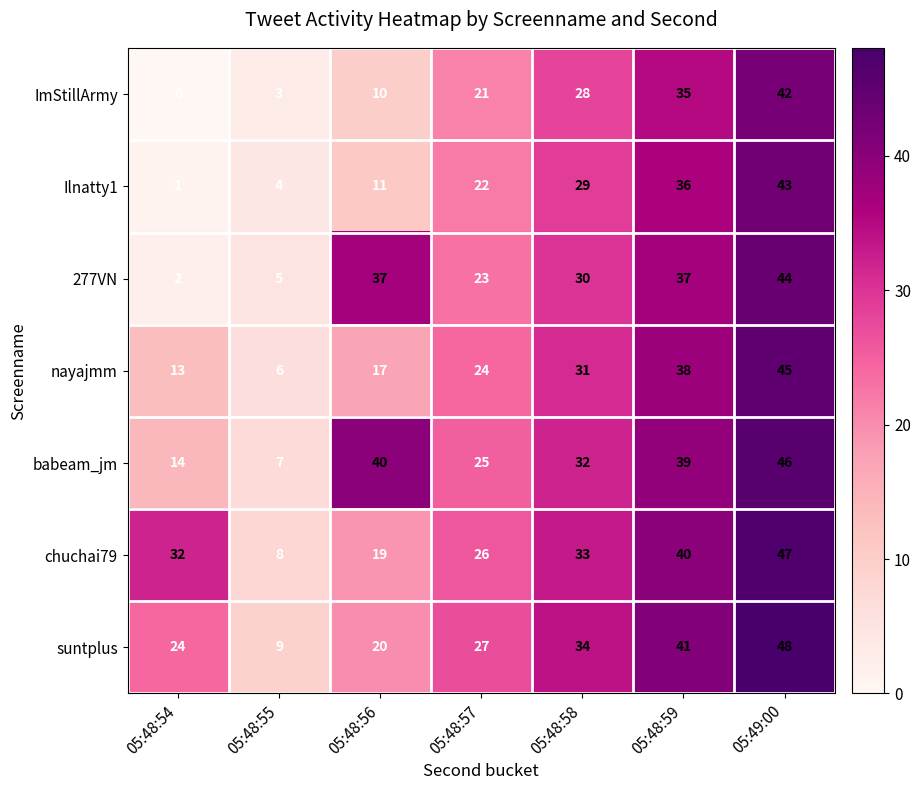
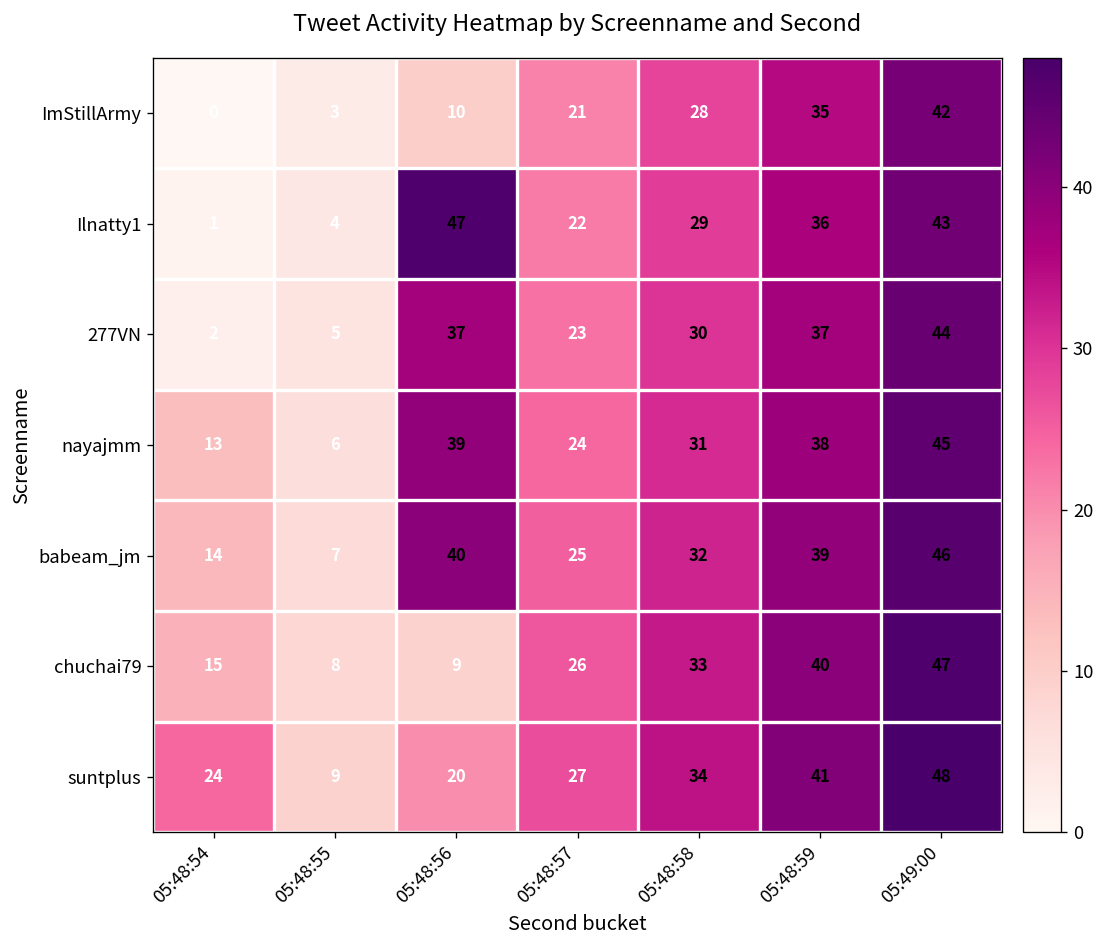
  {
    "ImStillArmy": {
      "05:48:56": 10,
      "05:48:57": 21,
      "05:48:58": 28,
      "05:48:59": 35,
      "05:49:00": 42
    },
    "Ilnatty1": {
-     "05:48:56": 11,
+     "05:48:56": 47,
      "05:48:57": 22,
      "05:48:58": 29,
      "05:48:59": 36,
      "05:49:00": 43
    },
    "277VN": {
      "05:48:56": 37,
      "05:48:57": 23,
      "05:48:58": 30,
      "05:48:59": 37,
      "05:49:00": 44
    },
    "nayajmm": {
      "05:48:54": 13,
-     "05:48:56": 17,
+     "05:48:56": 39,
      "05:48:57": 24,
      "05:48:58": 31,
      "05:48:59": 38,
      "05:49:00": 45
    },
    "babeam_jm": {
      "05:48:54": 14,
      "05:48:56": 40,
      "05:48:57": 25,
      "05:48:58": 32,
      "05:48:59": 39,
      "05:49:00": 46
    },
    "chuchai79": {
-     "05:48:54": 32,
-     "05:48:56": 19,
+     "05:48:54": 15,
+     "05:48:56": 9,
      "05:48:57": 26,
      "05:48:58": 33,
      "05:48:59": 40,
      "05:49:00": 47
    },
    "suntplus": {
      "05:48:54": 24,
      "05:48:55": 9,
      "05:48:56": 20,
      "05:48:57": 27,
      "05:48:58": 34,
      "05:48:59": 41,
      "05:49:00": 48
    }
  }
